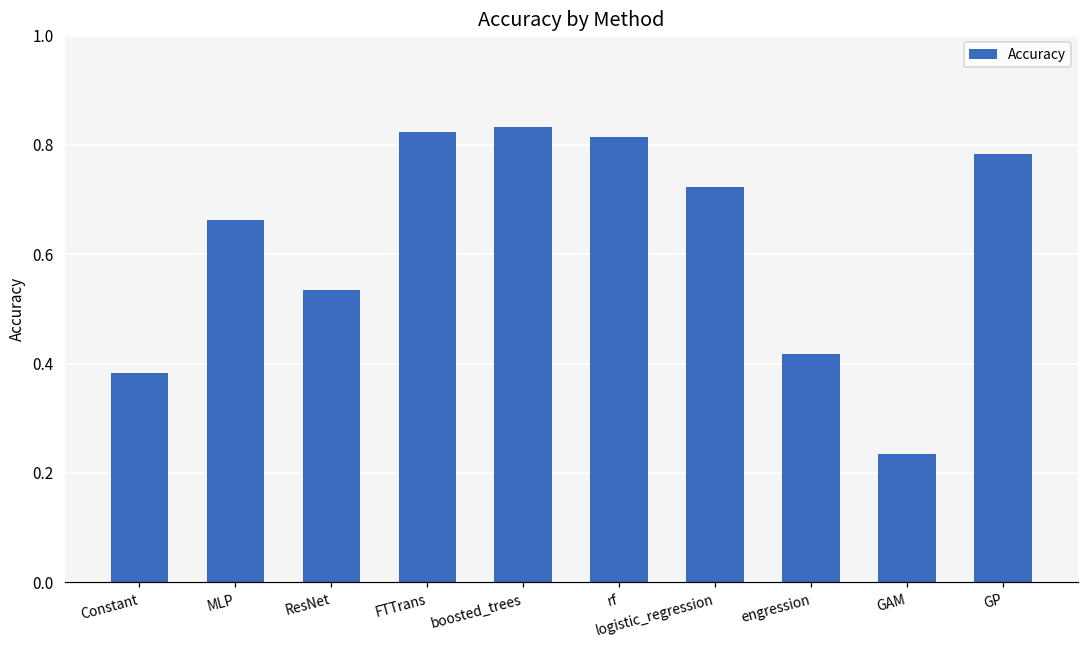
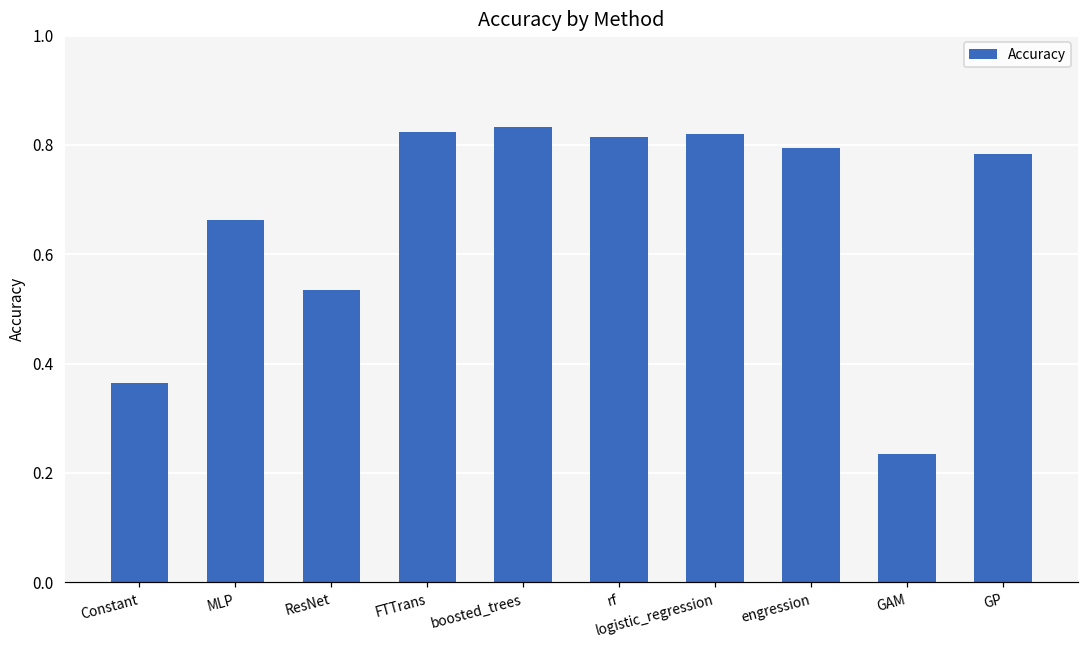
  {
-   "Constant": 0.38,
+   "Constant": 0.36,
    "MLP": 0.66,
    "ResNet": 0.54,
    "FTTrans": 0.82,
    "boosted_trees": 0.83,
    "rf": 0.81,
-   "logistic_regression": 0.72,
-   "engression": 0.42,
+   "logistic_regression": 0.82,
+   "engression": 0.79,
    "GAM": 0.24,
    "GP": 0.78
  }
